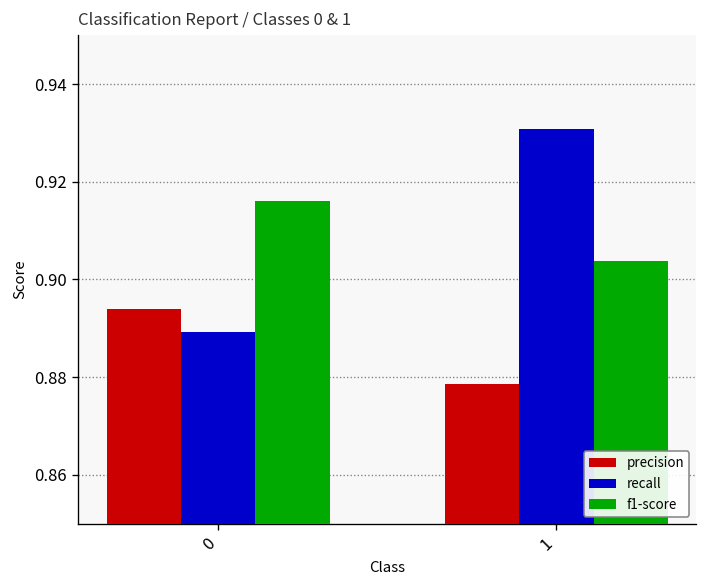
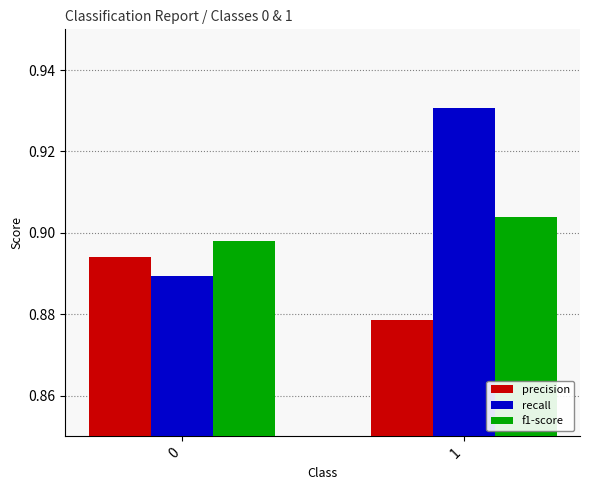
  {
    "precision": {
      "0": 0.894,
      "1": 0.879
    },
    "recall": {
      "0": 0.889,
      "1": 0.931
    },
    "f1-score": {
-     "0": 0.916,
+     "0": 0.898,
      "1": 0.904
    }
  }
